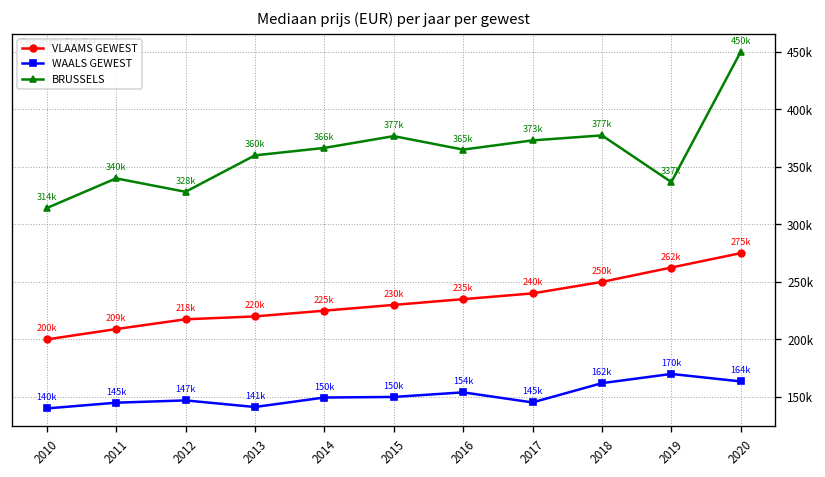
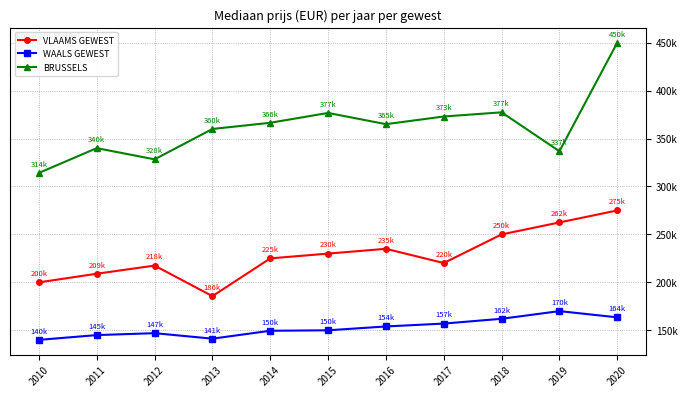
  {
    "VLAAMS GEWEST": {
      "2010": "200k",
      "2011": "209k",
      "2012": "218k",
-     "2013": "220k",
+     "2013": "186k",
      "2014": "225k",
      "2015": "230k",
      "2016": "235k",
-     "2017": "240k",
+     "2017": "220k",
      "2018": "250k",
      "2019": "262k",
      "2020": "275k"
    },
    "WAALS GEWEST": {
      "2010": "140k",
      "2011": "145k",
      "2012": "147k",
      "2013": "141k",
      "2014": "150k",
      "2015": "150k",
      "2016": "154k",
-     "2017": "145k",
+     "2017": "157k",
      "2018": "162k",
      "2019": "170k",
      "2020": "164k"
    },
    "BRUSSELS": {
      "2010": "314k",
      "2011": "340k",
      "2012": "328k",
      "2013": "360k",
      "2014": "366k",
      "2015": "377k",
      "2016": "365k",
      "2017": "373k",
      "2018": "377k",
      "2019": "337k",
      "2020": "450k"
    }
  }
